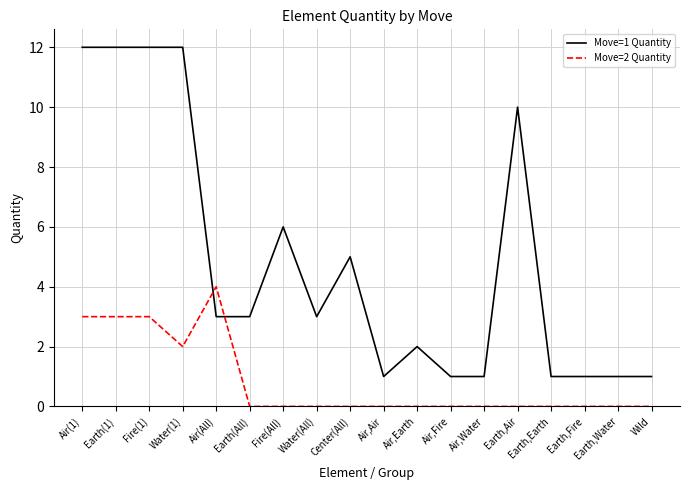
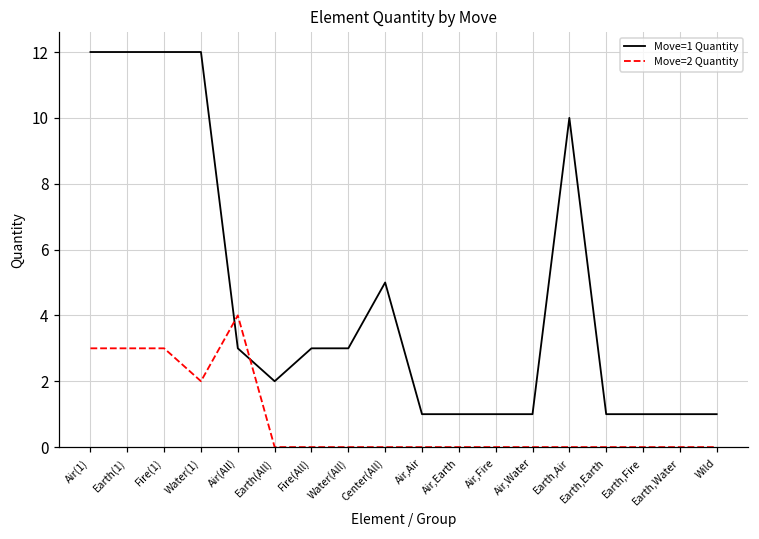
  {
    "Move=1 Quantity": {
      "Air(1)": 12,
      "Earth(1)": 12,
      "Fire(1)": 12,
      "Water(1)": 12,
      "Air(All)": 3,
-     "Earth(All)": 3,
-     "Fire(All)": 6,
+     "Earth(All)": 2,
+     "Fire(All)": 3,
      "Water(All)": 3,
      "Center(All)": 5,
      "Air,Air": 1,
-     "Air,Earth": 2,
+     "Air,Earth": 1,
      "Air,Fire": 1,
      "Air,Water": 1,
      "Earth,Air": 10,
      "Earth,Earth": 1,
      "Earth,Fire": 1,
      "Earth,Water": 1,
      "Wild": 1
    },
    "Move=2 Quantity": {
      "Air(1)": 3,
      "Earth(1)": 3,
      "Fire(1)": 3,
      "Water(1)": 2,
      "Air(All)": 4,
      "Earth(All)": 0,
      "Fire(All)": 0,
      "Water(All)": 0,
      "Center(All)": 0,
      "Air,Air": 0,
      "Air,Earth": 0,
      "Air,Fire": 0,
      "Air,Water": 0,
      "Earth,Air": 0,
      "Earth,Earth": 0,
      "Earth,Fire": 0,
      "Earth,Water": 0,
      "Wild": 0
    }
  }
